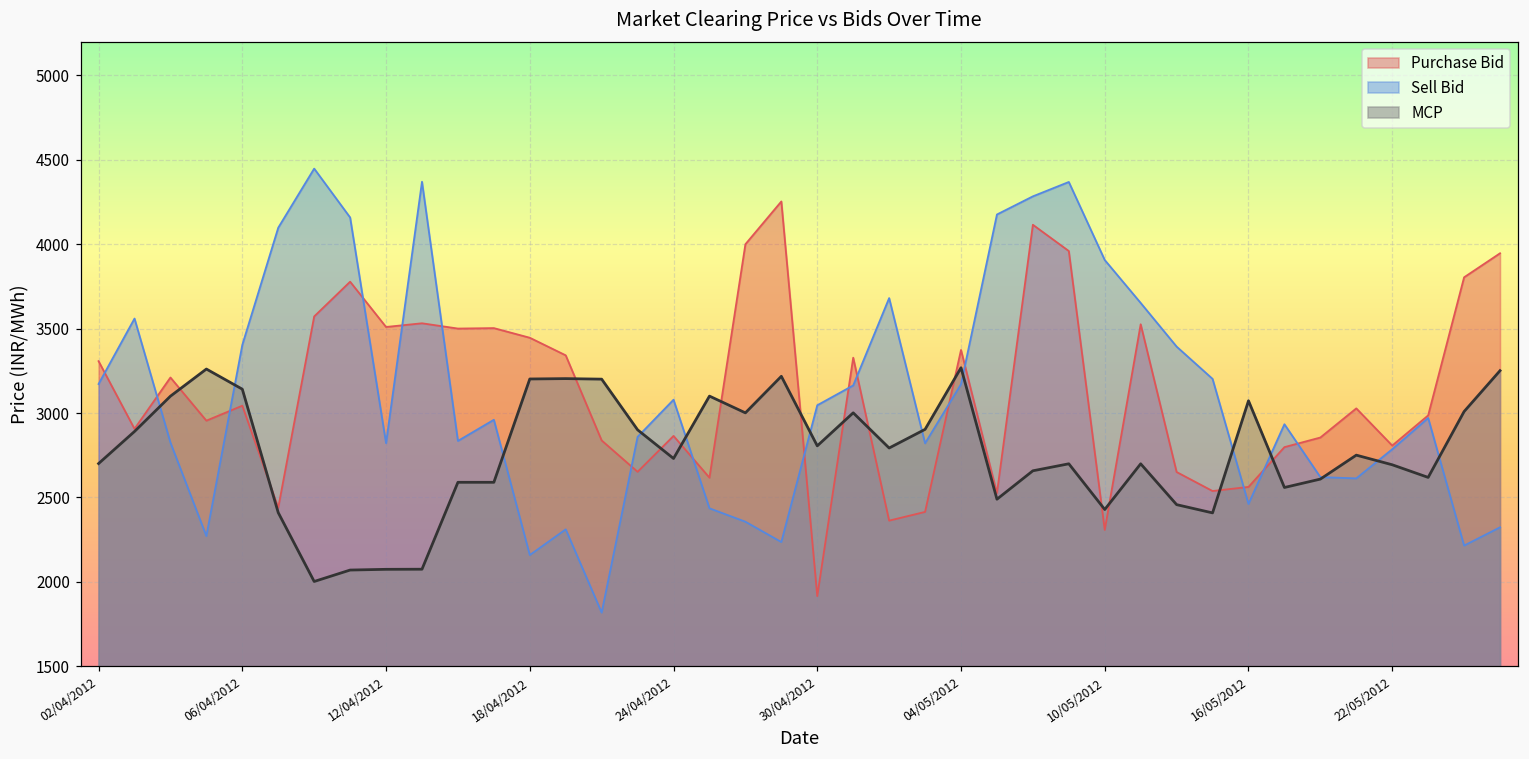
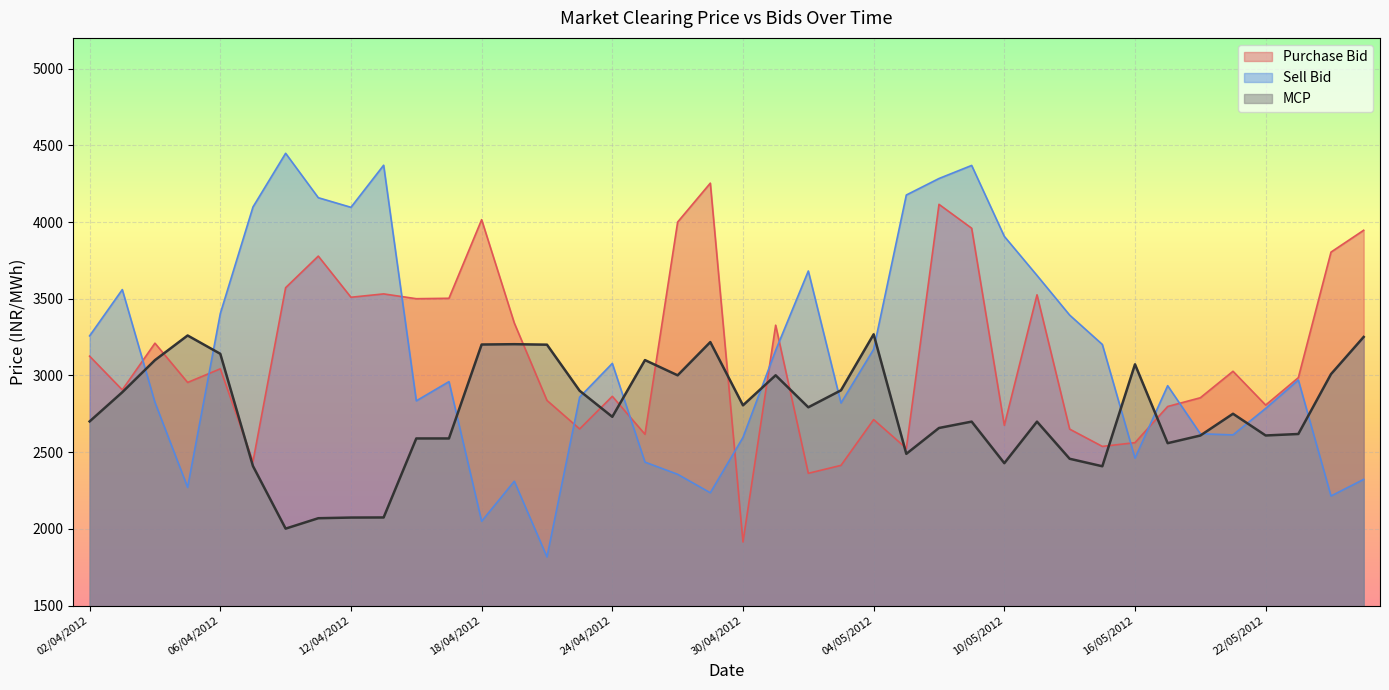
  {
    "Purchase Bid": {
-     "02/04/2012": 3310,
+     "02/04/2012": 3130,
      "06/04/2012": 3040,
      "12/04/2012": 3510,
-     "18/04/2012": 3450,
+     "18/04/2012": 4020,
      "24/04/2012": 2860,
      "30/04/2012": 1920,
-     "04/05/2012": 3370,
-     "10/05/2012": 2310,
+     "04/05/2012": 2710,
+     "10/05/2012": 2680,
      "16/05/2012": 2560,
      "22/05/2012": 2810
    },
    "Sell Bid": {
-     "02/04/2012": 3170,
+     "02/04/2012": 3260,
      "06/04/2012": 3400,
-     "12/04/2012": 2820,
-     "18/04/2012": 2160,
+     "12/04/2012": 4100,
+     "18/04/2012": 2050,
      "24/04/2012": 3080,
-     "30/04/2012": 3050,
+     "30/04/2012": 2600,
      "04/05/2012": 3170,
      "10/05/2012": 3910,
      "16/05/2012": 2460,
      "22/05/2012": 2790
    },
    "MCP": {
      "02/04/2012": 2700,
      "06/04/2012": 3140,
      "12/04/2012": 2070,
      "18/04/2012": 3200,
      "24/04/2012": 2730,
      "30/04/2012": 2810,
      "04/05/2012": 3270,
      "10/05/2012": 2430,
      "16/05/2012": 3070,
-     "22/05/2012": 2690
+     "22/05/2012": 2610
    }
  }
